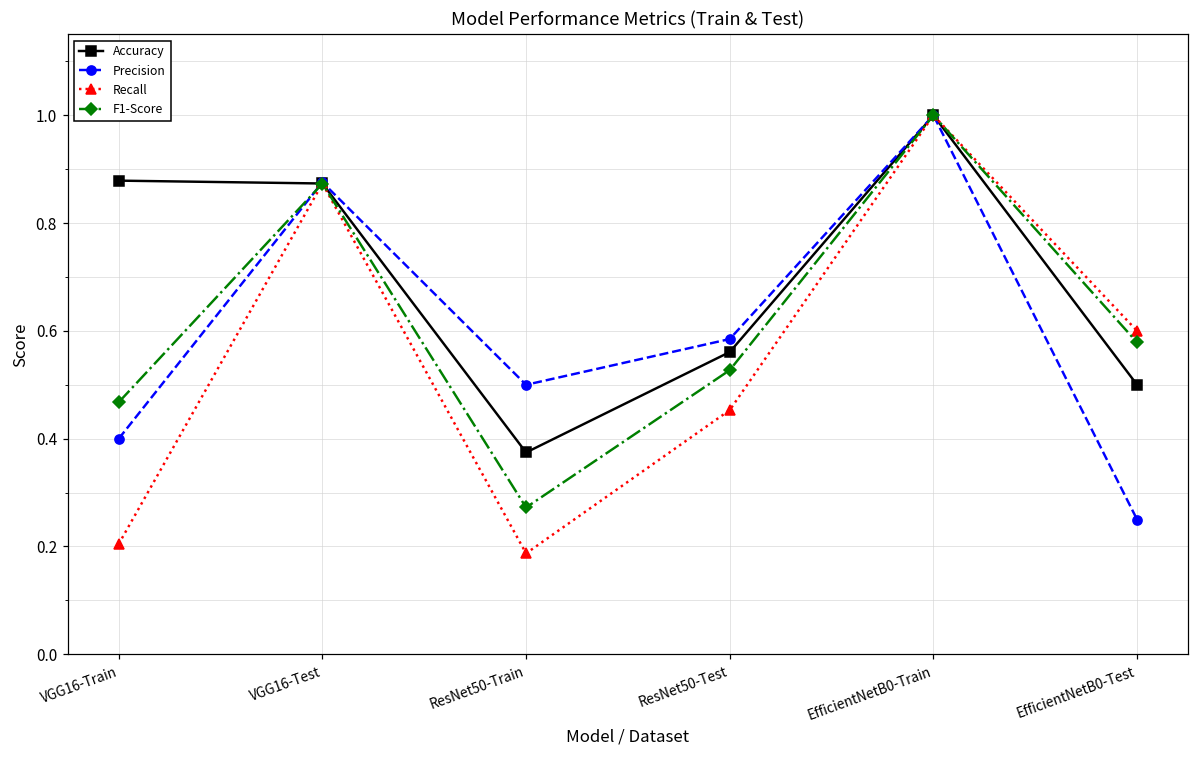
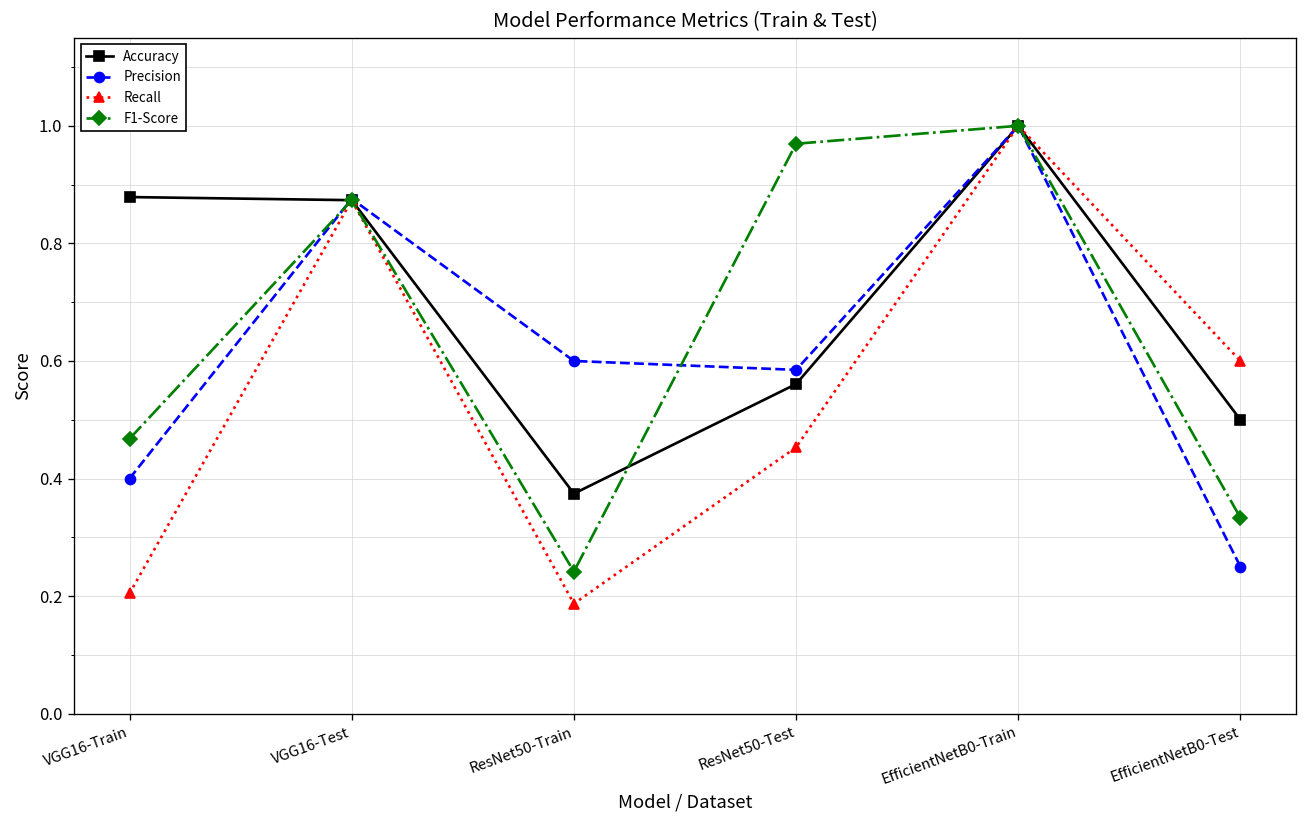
  {
    "Accuracy": {
      "VGG16-Train": 0.88,
      "ResNet50-Train": 0.37,
      "ResNet50-Test": 0.56,
      "EfficientNetB0-Test": 0.50
    },
    "Precision": {
      "VGG16-Train": 0.4,
-     "ResNet50-Train": 0.5,
+     "ResNet50-Train": 0.6,
      "ResNet50-Test": 0.58,
      "EfficientNetB0-Test": 0.25
    },
    "Recall": {
      "VGG16-Train": 0.20,
      "ResNet50-Train": 0.19,
      "ResNet50-Test": 0.45,
      "EfficientNetB0-Test": 0.60
    },
    "F1-Score": {
      "VGG16-Train": 0.47,
-     "ResNet50-Train": 0.27,
-     "ResNet50-Test": 0.53,
-     "EfficientNetB0-Test": 0.58
+     "ResNet50-Train": 0.24,
+     "ResNet50-Test": 0.97,
+     "EfficientNetB0-Test": 0.33
    }
  }
